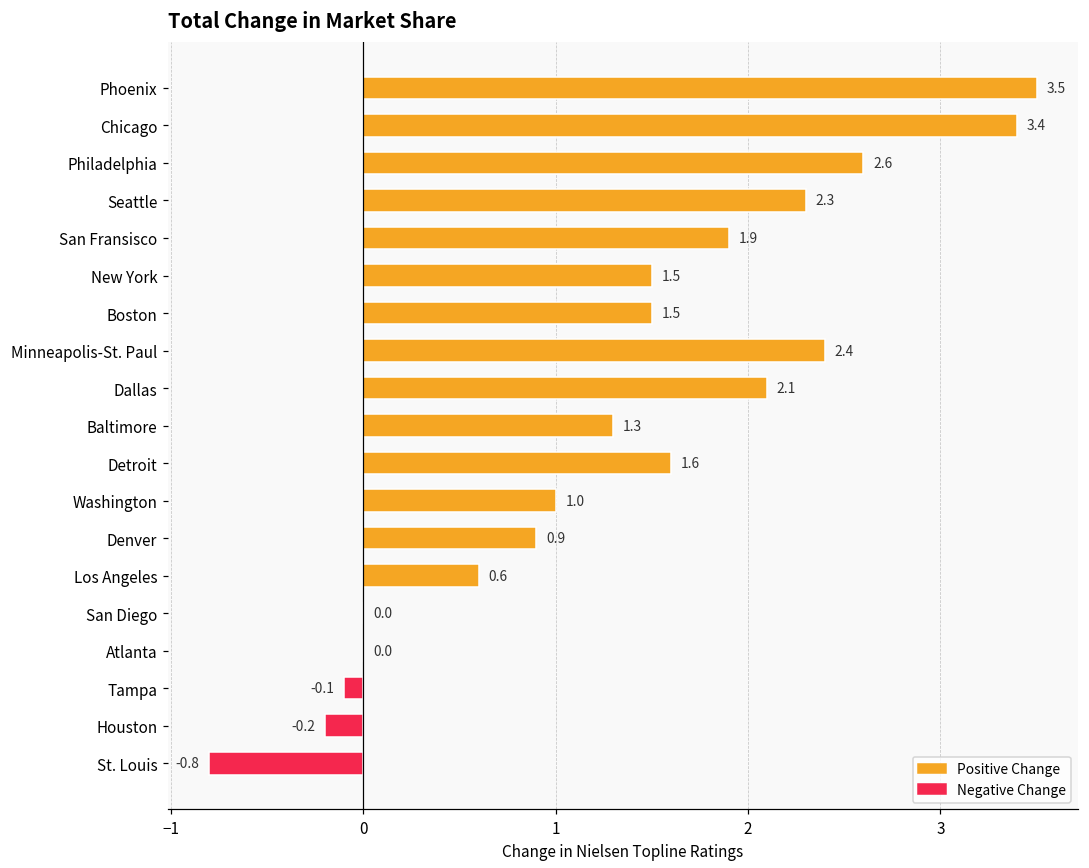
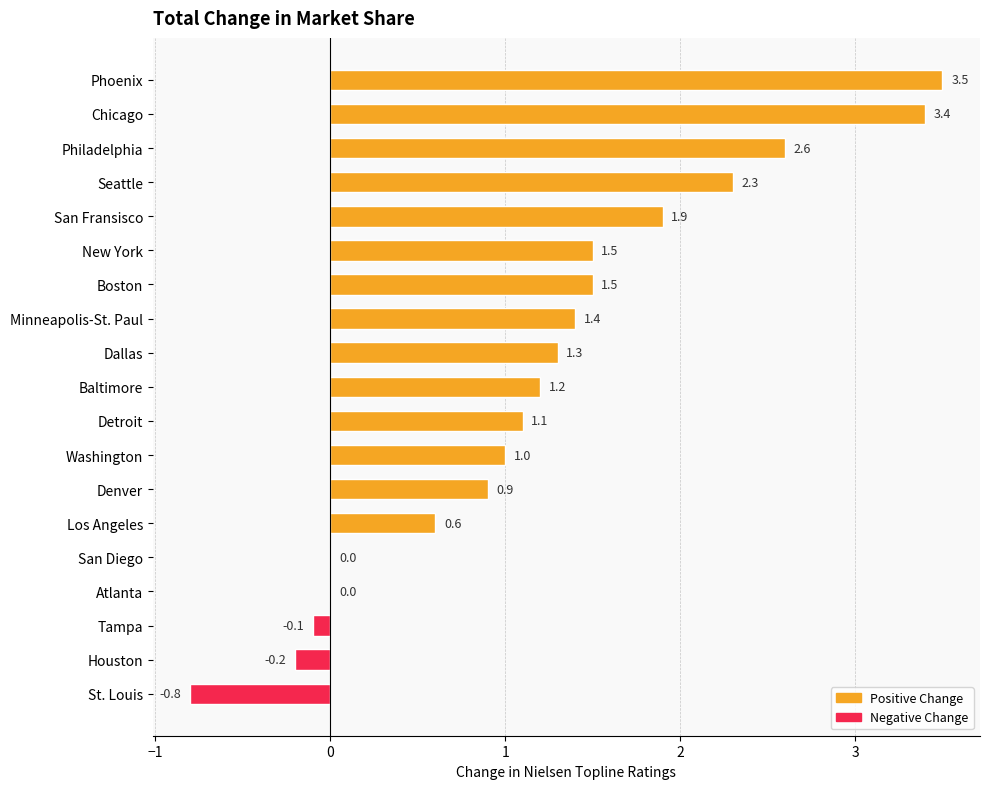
  {
    "Negative Change": {
      "Tampa": -0.1,
      "Houston": -0.2,
      "St. Louis": -0.8
    },
    "Positive Change": {
      "Phoenix": 3.5,
      "Chicago": 3.4,
      "Philadelphia": 2.6,
      "Seattle": 2.3,
      "San Fransisco": 1.9,
      "New York": 1.5,
      "Boston": 1.5,
-     "Minneapolis-St. Paul": 2.4,
-     "Dallas": 2.1,
-     "Baltimore": 1.3,
-     "Detroit": 1.6,
+     "Minneapolis-St. Paul": 1.4,
+     "Dallas": 1.3,
+     "Baltimore": 1.2,
+     "Detroit": 1.1,
      "Washington": 1.0,
      "Denver": 0.9,
      "Los Angeles": 0.6,
      "San Diego": 0.0,
      "Atlanta": 0.0
    }
  }
